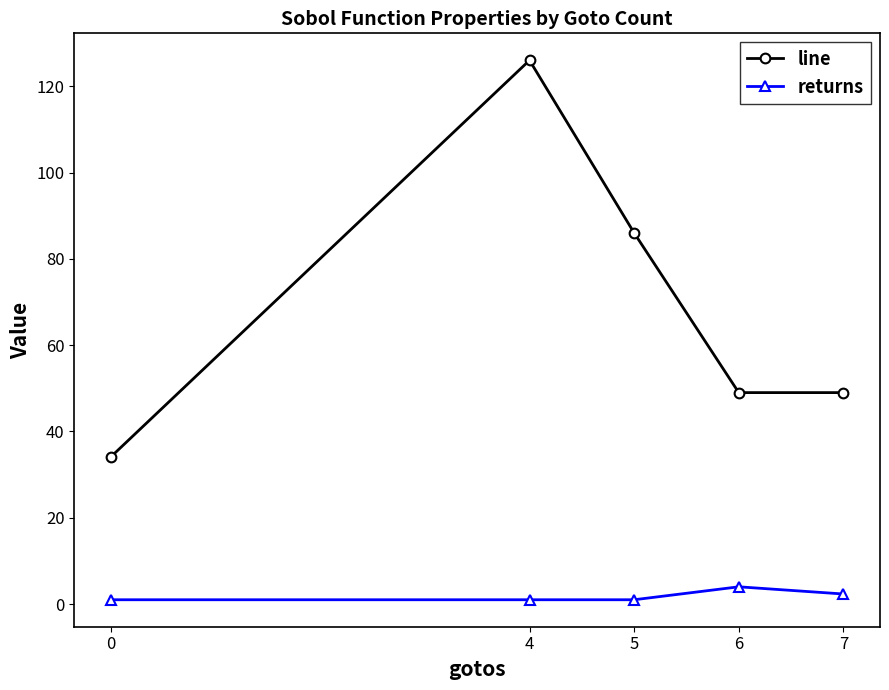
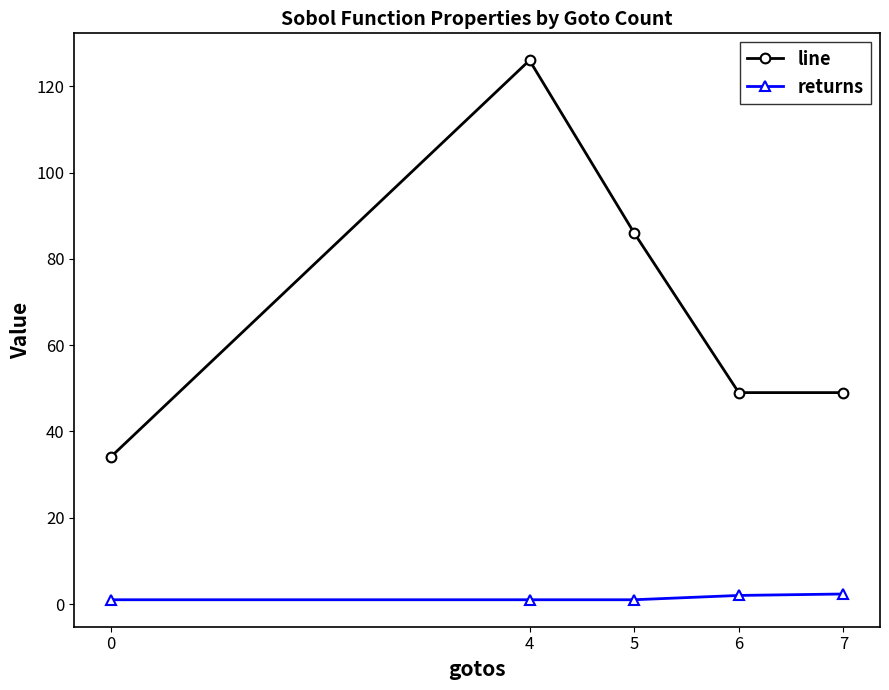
  {
    "line": {
      "0": 34,
      "4": 126,
      "5": 86,
      "6": 49,
      "7": 49
    },
    "returns": {
      "0": 1,
      "4": 1,
      "5": 1,
-     "6": 4,
+     "6": 2,
      "7": 2
    }
  }
